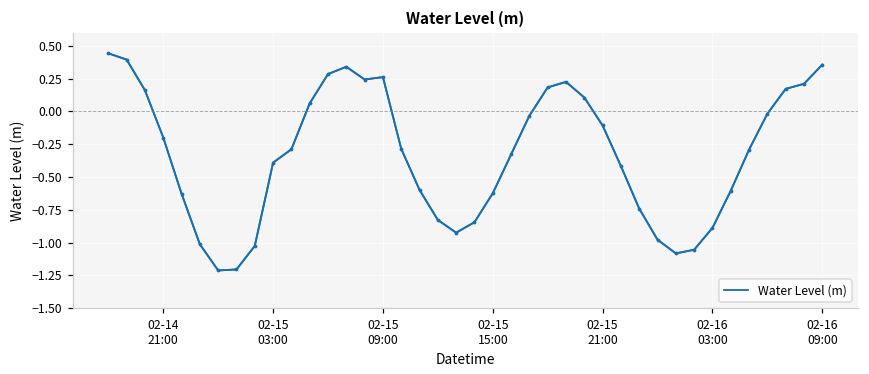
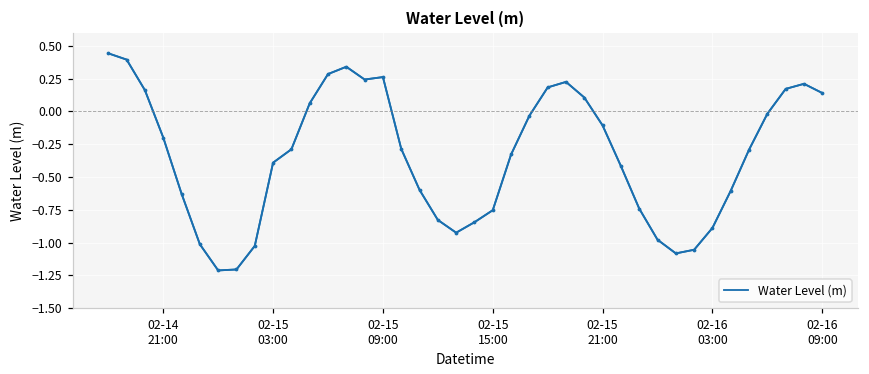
  {
    "02-14 21:00": -0.20,
    "02-15 03:00": -0.39,
    "02-15 09:00": 0.26,
-   "02-15 15:00": -0.62,
+   "02-15 15:00": -0.75,
    "02-15 21:00": -0.11,
    "02-16 03:00": -0.89,
-   "02-16 09:00": 0.36
+   "02-16 09:00": 0.14
  }
